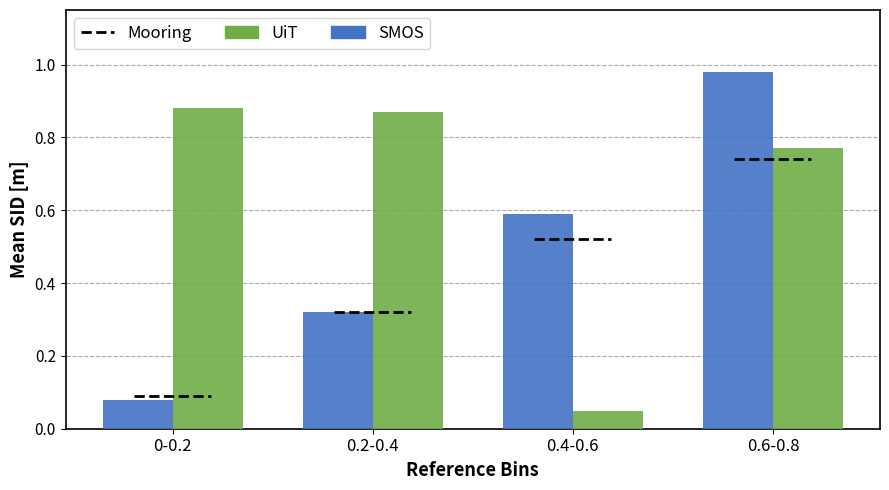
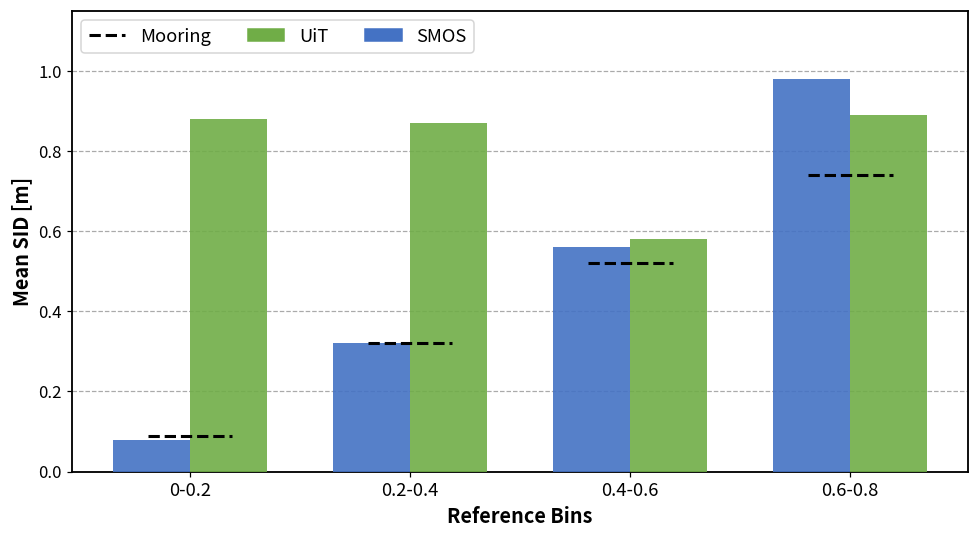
  {
    "SMOS": {
      "0-0.2": 0.08,
      "0.2-0.4": 0.32,
-     "0.4-0.6": 0.59,
+     "0.4-0.6": 0.56,
      "0.6-0.8": 0.98
    },
    "UiT": {
      "0-0.2": 0.88,
      "0.2-0.4": 0.87,
-     "0.4-0.6": 0.05,
-     "0.6-0.8": 0.77
+     "0.4-0.6": 0.58,
+     "0.6-0.8": 0.89
    }
  }
